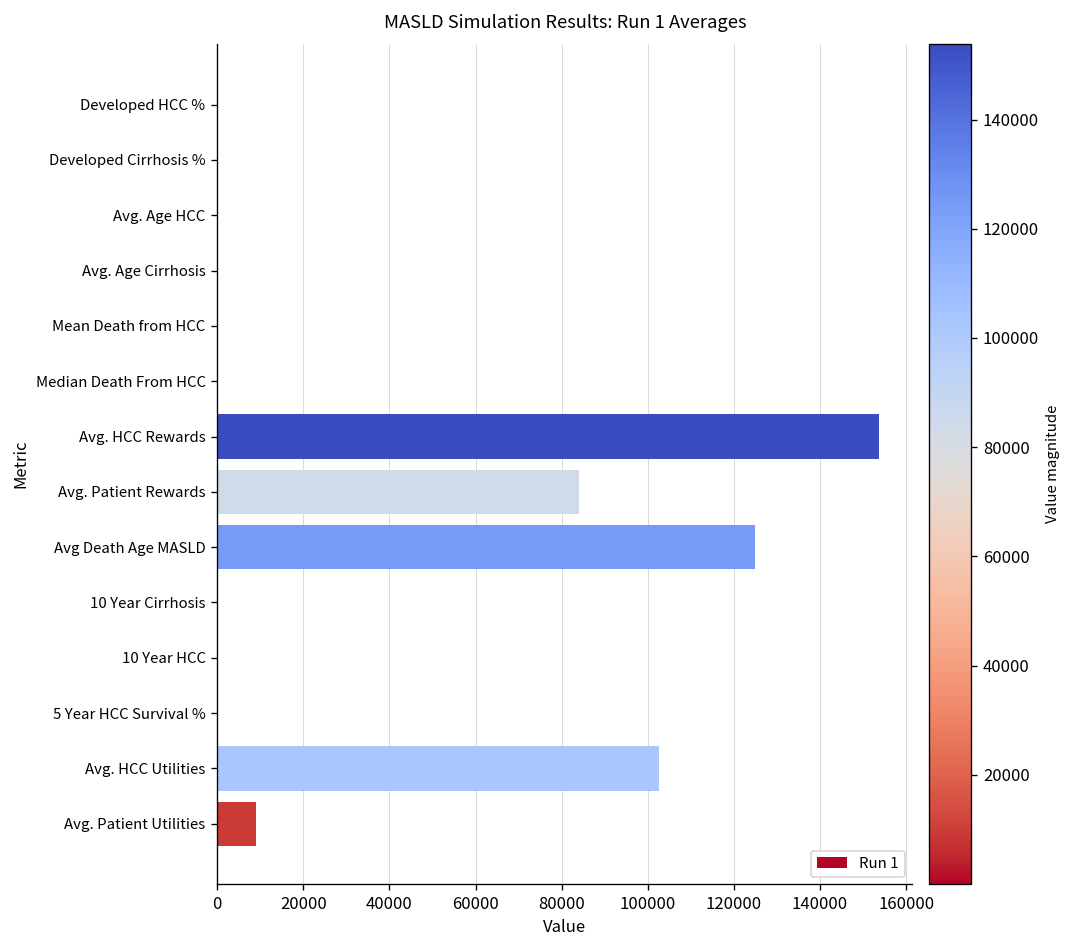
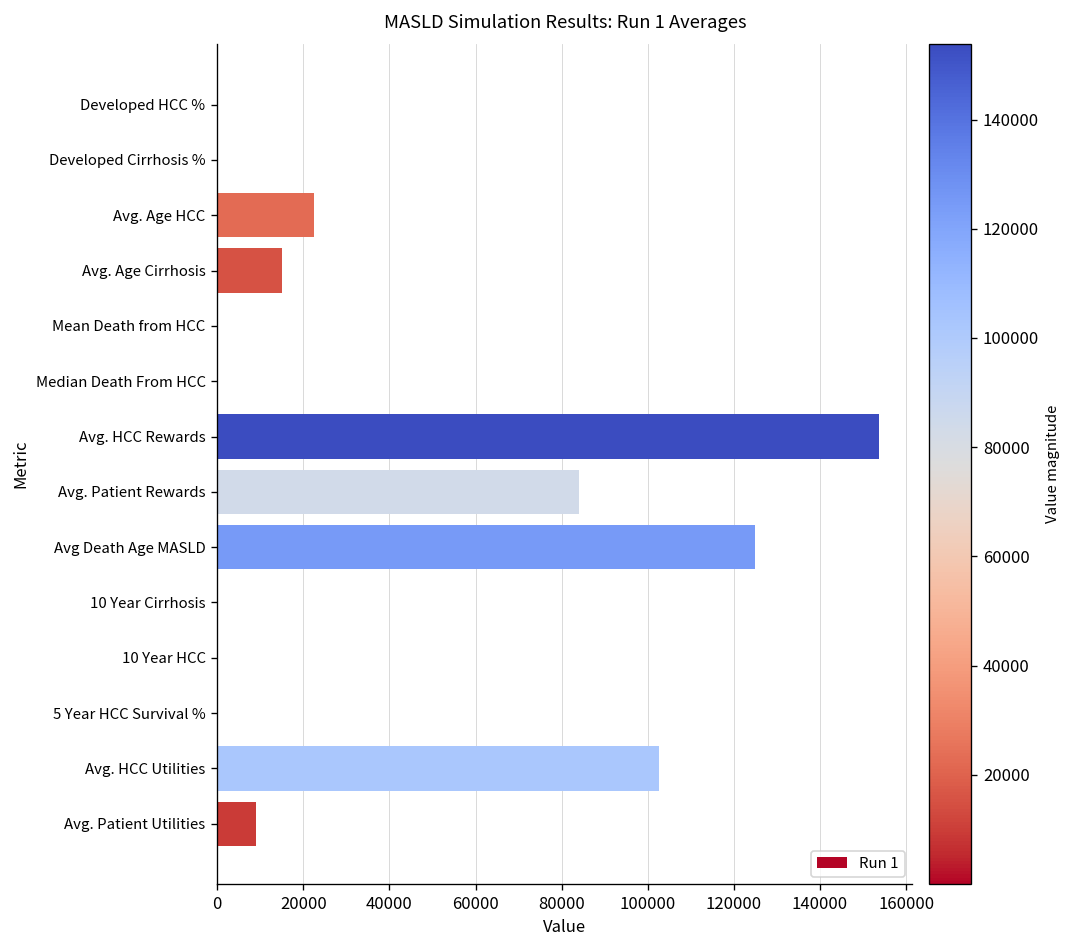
  {
-   "Avg. Age HCC": 0,
-   "Avg. Age Cirrhosis": 0,
+   "Avg. Age HCC": 23000,
+   "Avg. Age Cirrhosis": 15000,
    "Avg. HCC Rewards": 154000,
    "Avg. Patient Rewards": 84000,
    "Avg Death Age MASLD": 125000,
    "Avg. HCC Utilities": 103000,
    "Avg. Patient Utilities": 9000
  }
